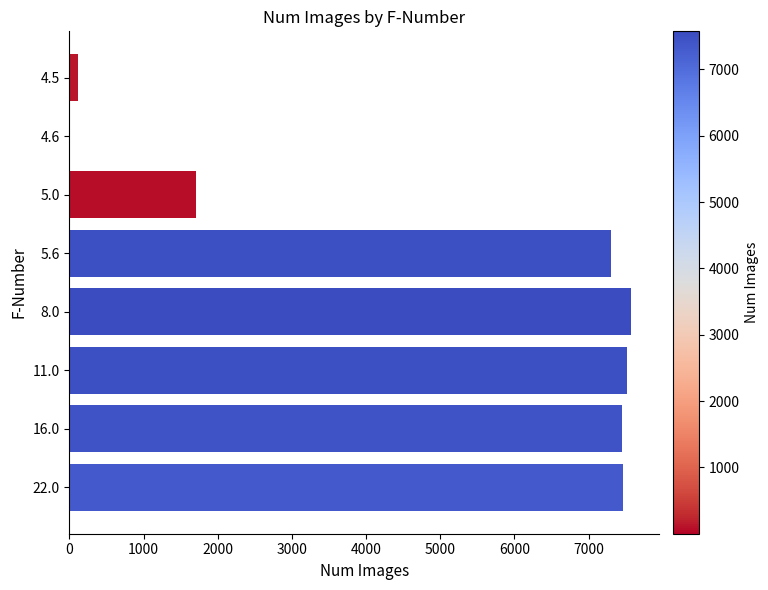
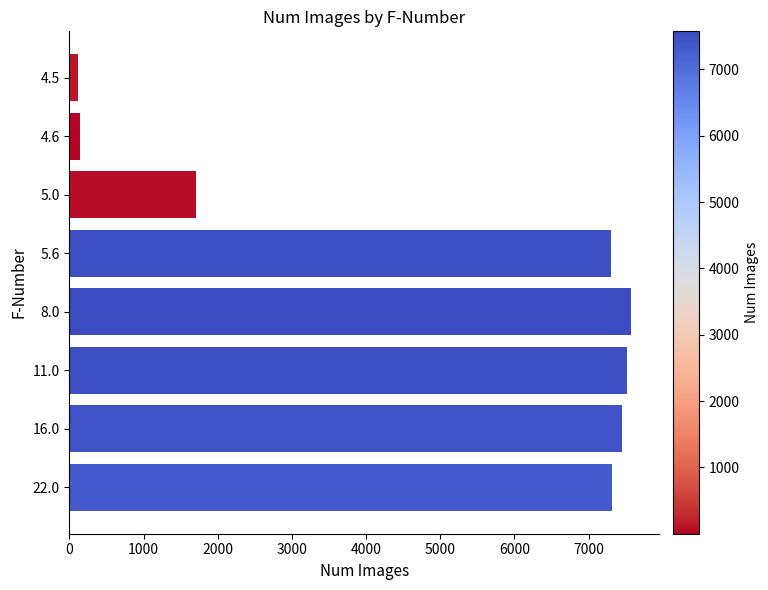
  {
    "4.5": 100,
-   "4.6": 0,
+   "4.6": 100,
    "5.0": 1700,
    "5.6": 7300,
    "8.0": 7600,
    "11.0": 7500,
    "16.0": 7400,
-   "22.0": 7500
+   "22.0": 7300
  }
